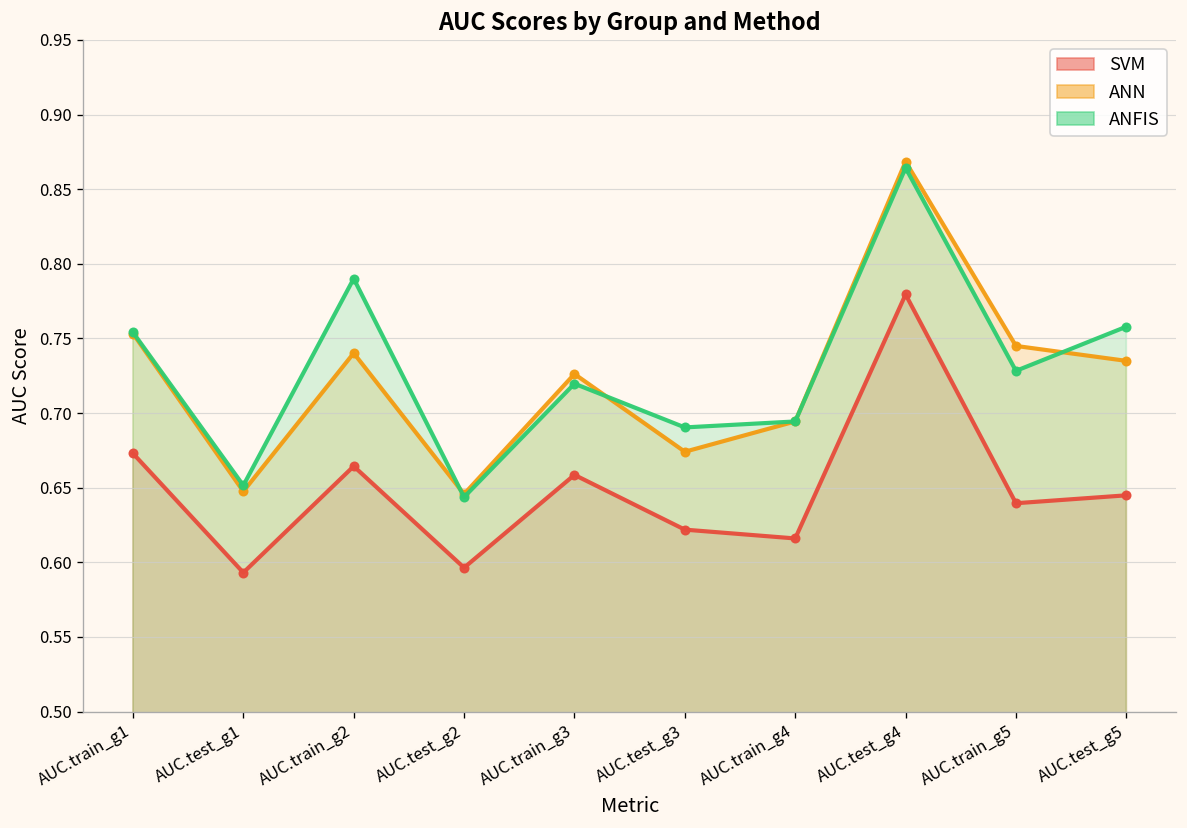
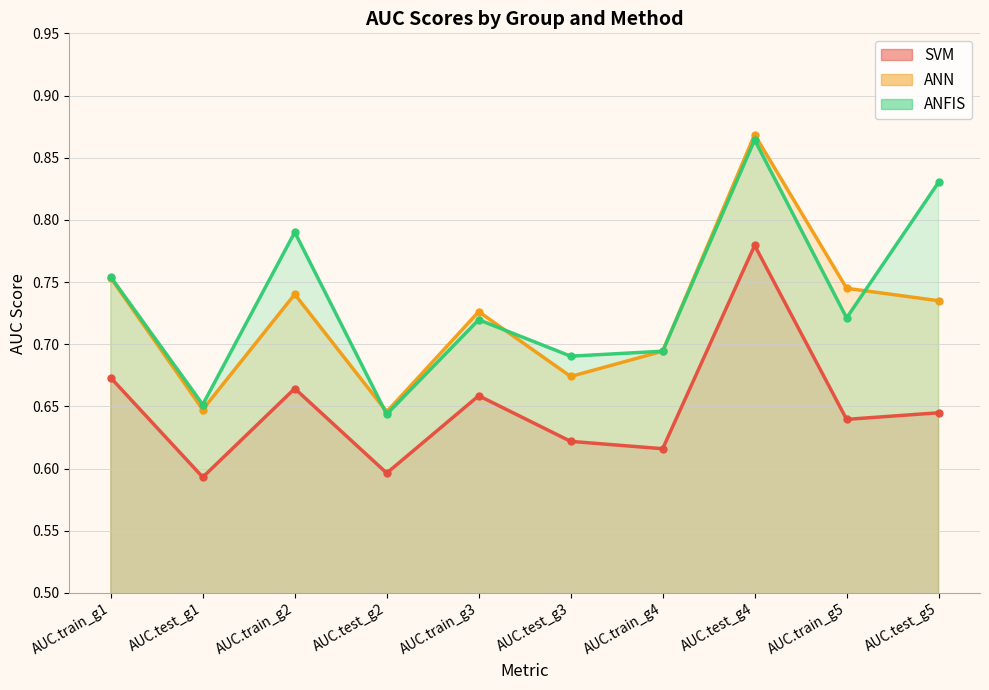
  {
    "ANFIS": {
      "AUC.test_g1": 0.652,
      "AUC.train_g2": 0.790,
      "AUC.train_g3": 0.720,
      "AUC.test_g3": 0.690,
      "AUC.test_g4": 0.864,
-     "AUC.train_g5": 0.728,
-     "AUC.test_g5": 0.758
+     "AUC.train_g5": 0.721,
+     "AUC.test_g5": 0.830
    }
  }
